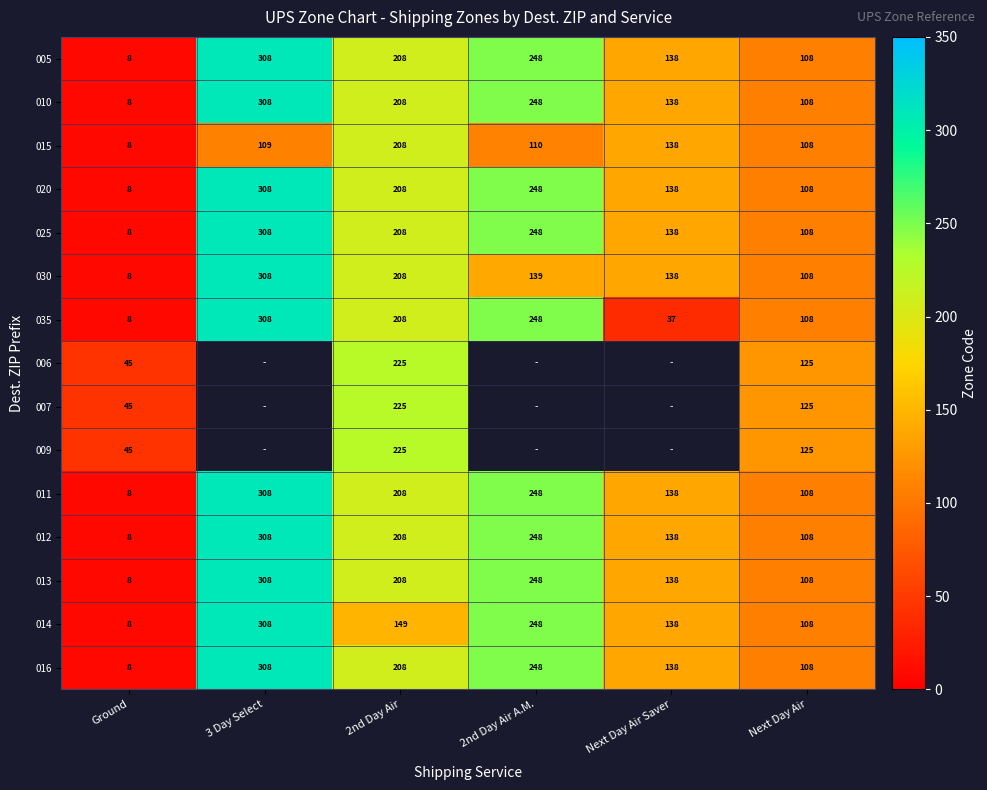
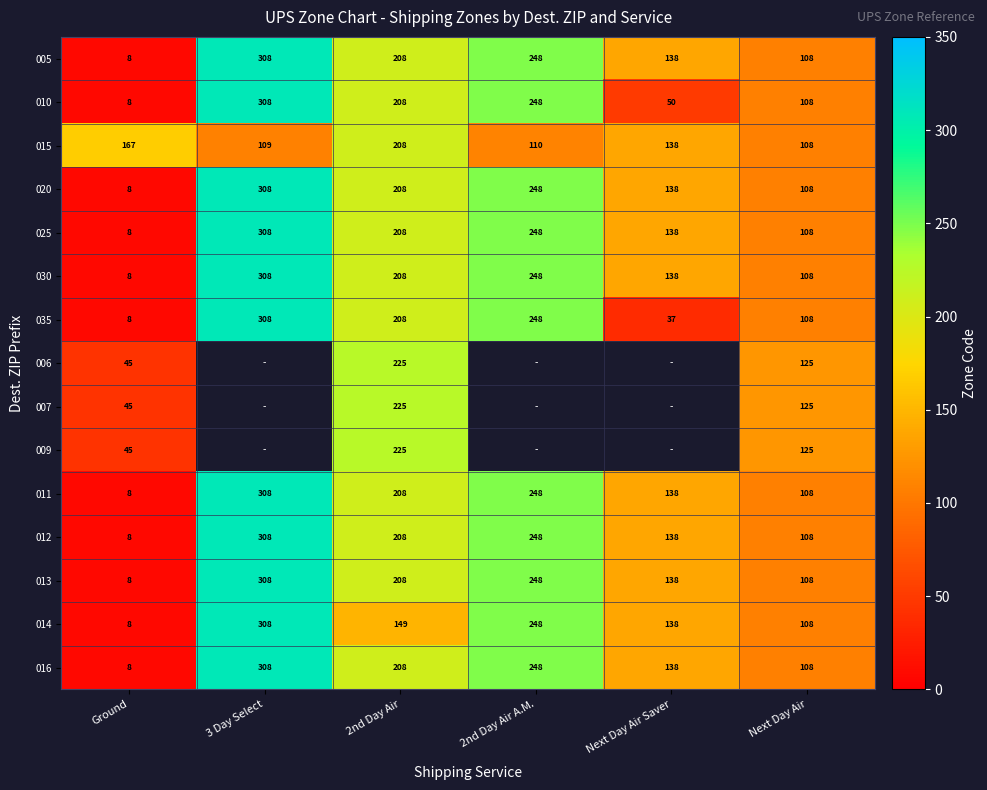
  {
    "005": {
      "Ground": 8,
      "3 Day Select": 308,
      "2nd Day Air": 208,
      "2nd Day Air A.M.": 248,
      "Next Day Air Saver": 138,
      "Next Day Air": 108
    },
    "010": {
      "Ground": 8,
      "3 Day Select": 308,
      "2nd Day Air": 208,
      "2nd Day Air A.M.": 248,
-     "Next Day Air Saver": 138,
+     "Next Day Air Saver": 50,
      "Next Day Air": 108
    },
    "015": {
-     "Ground": 8,
+     "Ground": 167,
      "3 Day Select": 109,
      "2nd Day Air": 208,
      "2nd Day Air A.M.": 110,
      "Next Day Air Saver": 138,
      "Next Day Air": 108
    },
    "020": {
      "Ground": 8,
      "3 Day Select": 308,
      "2nd Day Air": 208,
      "2nd Day Air A.M.": 248,
      "Next Day Air Saver": 138,
      "Next Day Air": 108
    },
    "025": {
      "Ground": 8,
      "3 Day Select": 308,
      "2nd Day Air": 208,
      "2nd Day Air A.M.": 248,
      "Next Day Air Saver": 138,
      "Next Day Air": 108
    },
    "030": {
      "Ground": 8,
      "3 Day Select": 308,
      "2nd Day Air": 208,
-     "2nd Day Air A.M.": 139,
+     "2nd Day Air A.M.": 248,
      "Next Day Air Saver": 138,
      "Next Day Air": 108
    },
    "035": {
      "Ground": 8,
      "3 Day Select": 308,
      "2nd Day Air": 208,
      "2nd Day Air A.M.": 248,
      "Next Day Air Saver": 37,
      "Next Day Air": 108
    },
    "006": {
      "Ground": 45,
      "2nd Day Air": 225,
      "Next Day Air": 125
    },
    "007": {
      "Ground": 45,
      "2nd Day Air": 225,
      "Next Day Air": 125
    },
    "009": {
      "Ground": 45,
      "2nd Day Air": 225,
      "Next Day Air": 125
    },
    "011": {
      "Ground": 8,
      "3 Day Select": 308,
      "2nd Day Air": 208,
      "2nd Day Air A.M.": 248,
      "Next Day Air Saver": 138,
      "Next Day Air": 108
    },
    "012": {
      "Ground": 8,
      "3 Day Select": 308,
      "2nd Day Air": 208,
      "2nd Day Air A.M.": 248,
      "Next Day Air Saver": 138,
      "Next Day Air": 108
    },
    "013": {
      "Ground": 8,
      "3 Day Select": 308,
      "2nd Day Air": 208,
      "2nd Day Air A.M.": 248,
      "Next Day Air Saver": 138,
      "Next Day Air": 108
    },
    "014": {
      "Ground": 8,
      "3 Day Select": 308,
      "2nd Day Air": 149,
      "2nd Day Air A.M.": 248,
      "Next Day Air Saver": 138,
      "Next Day Air": 108
    },
    "016": {
      "Ground": 8,
      "3 Day Select": 308,
      "2nd Day Air": 208,
      "2nd Day Air A.M.": 248,
      "Next Day Air Saver": 138,
      "Next Day Air": 108
    }
  }
